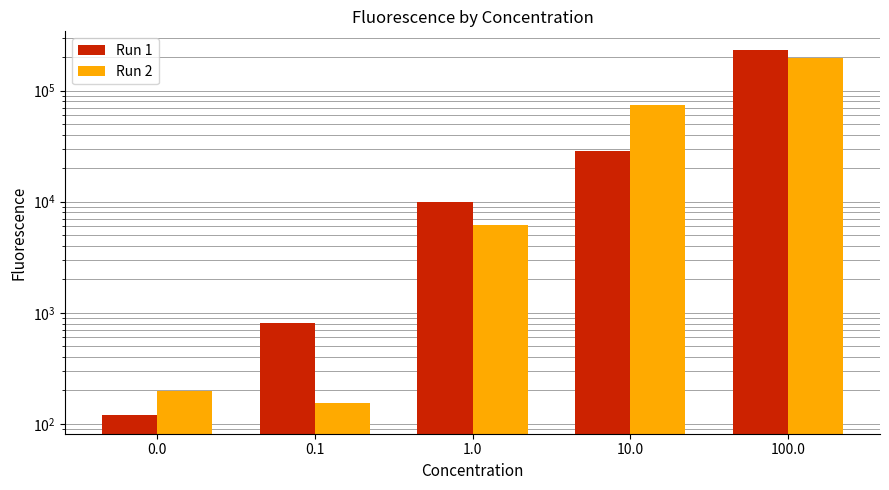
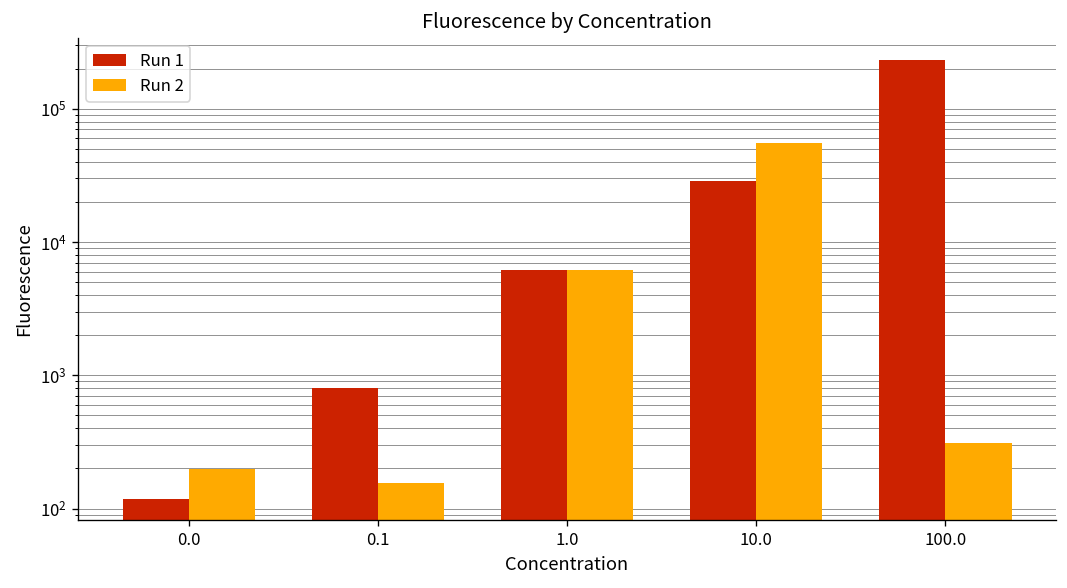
  {
    "Run 1": {
      "0.0": 120,
      "0.1": 800,
-     "1.0": 10000,
+     "1.0": 6000,
      "10.0": 28000,
      "100.0": 230000
    },
    "Run 2": {
      "0.0": 200,
      "0.1": 160,
      "1.0": 6000,
-     "10.0": 70000,
-     "100.0": 200000
+     "10.0": 60000,
+     "100.0": 310
    }
  }
